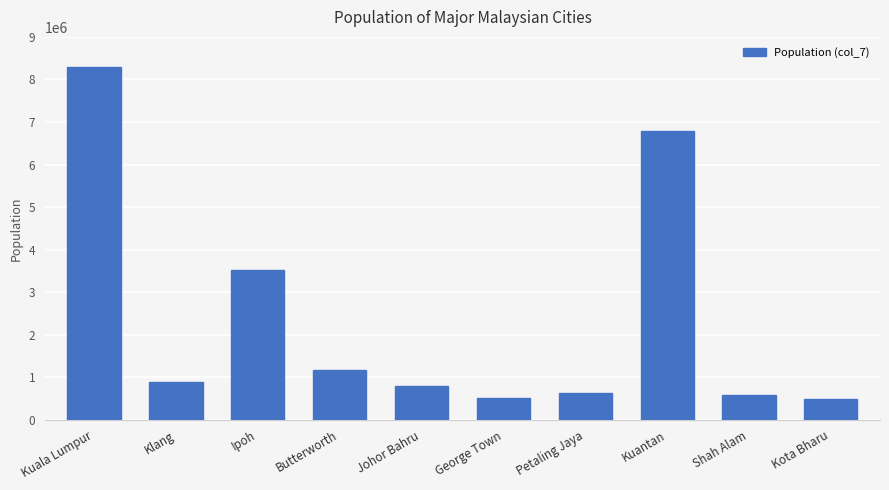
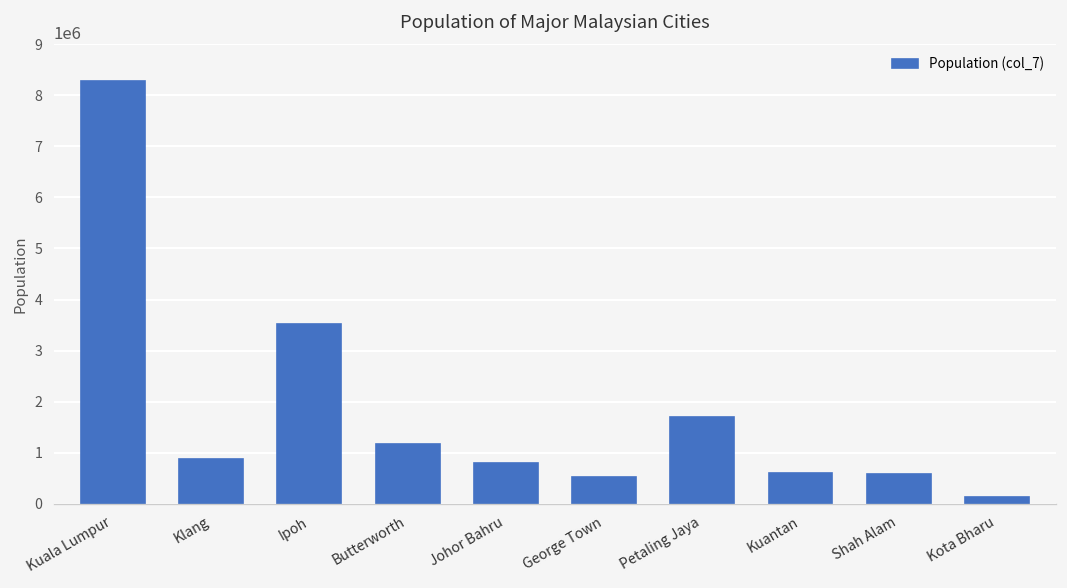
  {
    "Kuala Lumpur": 8300000,
    "Klang": 900000,
    "Ipoh": 3500000,
    "Butterworth": 1200000,
    "Johor Bahru": 800000,
    "George Town": 500000,
-   "Petaling Jaya": 600000,
-   "Kuantan": 6800000,
+   "Petaling Jaya": 1700000,
+   "Kuantan": 600000,
    "Shah Alam": 600000,
-   "Kota Bharu": 500000
+   "Kota Bharu": 100000
  }
